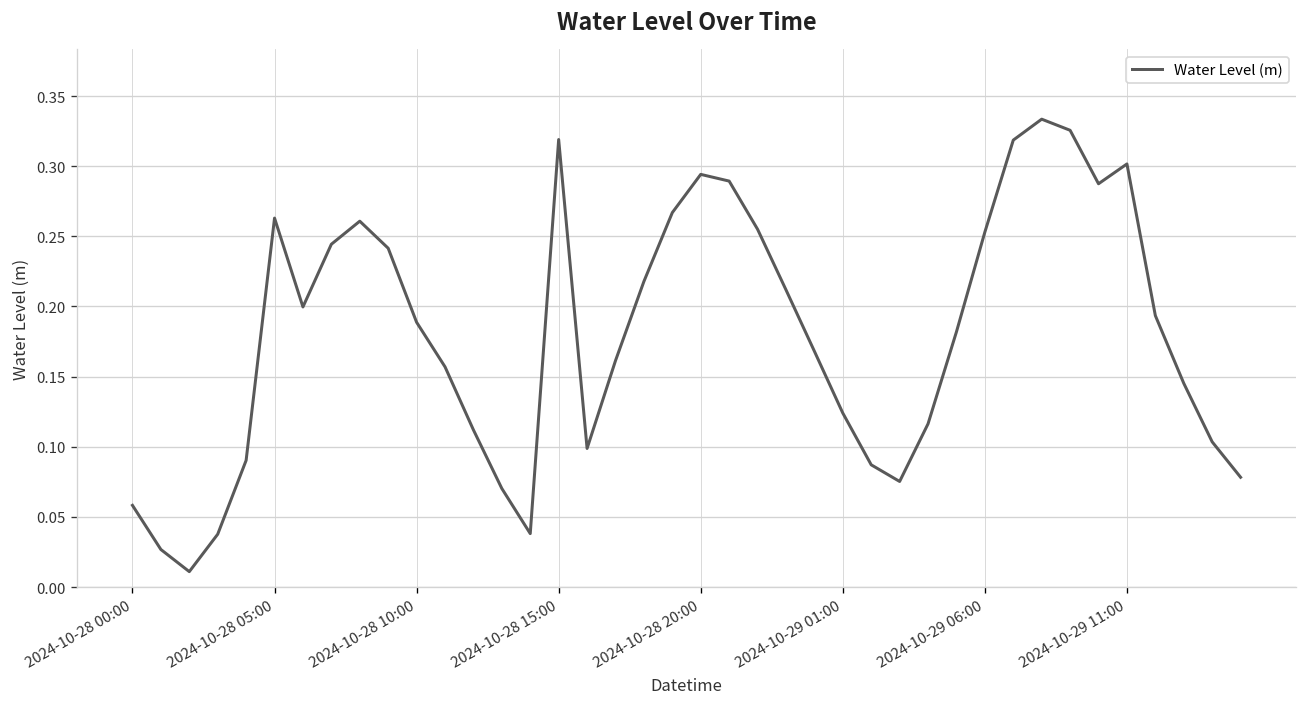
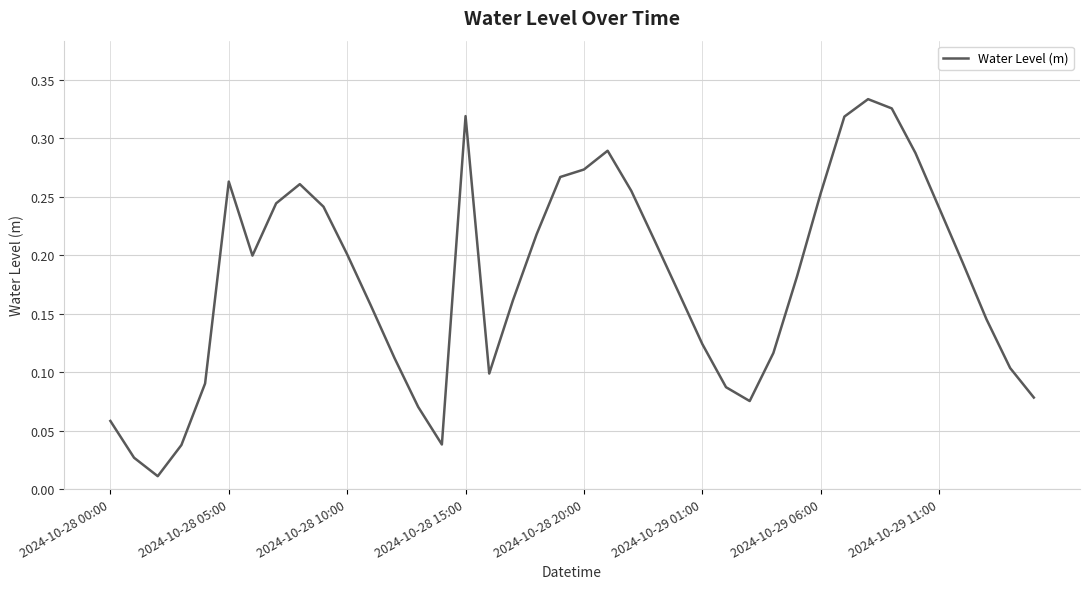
  {
    "2024-10-28 00:00": 0.058,
    "2024-10-28 05:00": 0.263,
-   "2024-10-28 10:00": 0.189,
+   "2024-10-28 10:00": 0.201,
    "2024-10-28 15:00": 0.319,
-   "2024-10-28 20:00": 0.294,
+   "2024-10-28 20:00": 0.273,
    "2024-10-29 01:00": 0.124,
    "2024-10-29 06:00": 0.253,
-   "2024-10-29 11:00": 0.302
+   "2024-10-29 11:00": 0.241
  }
